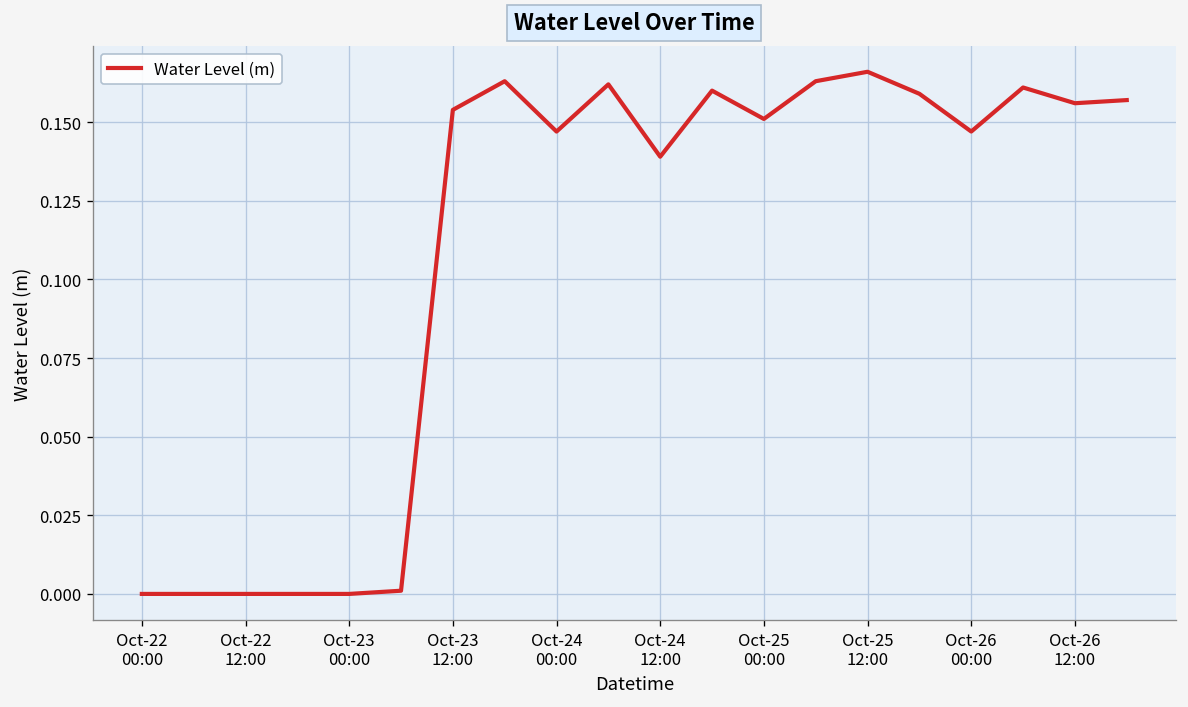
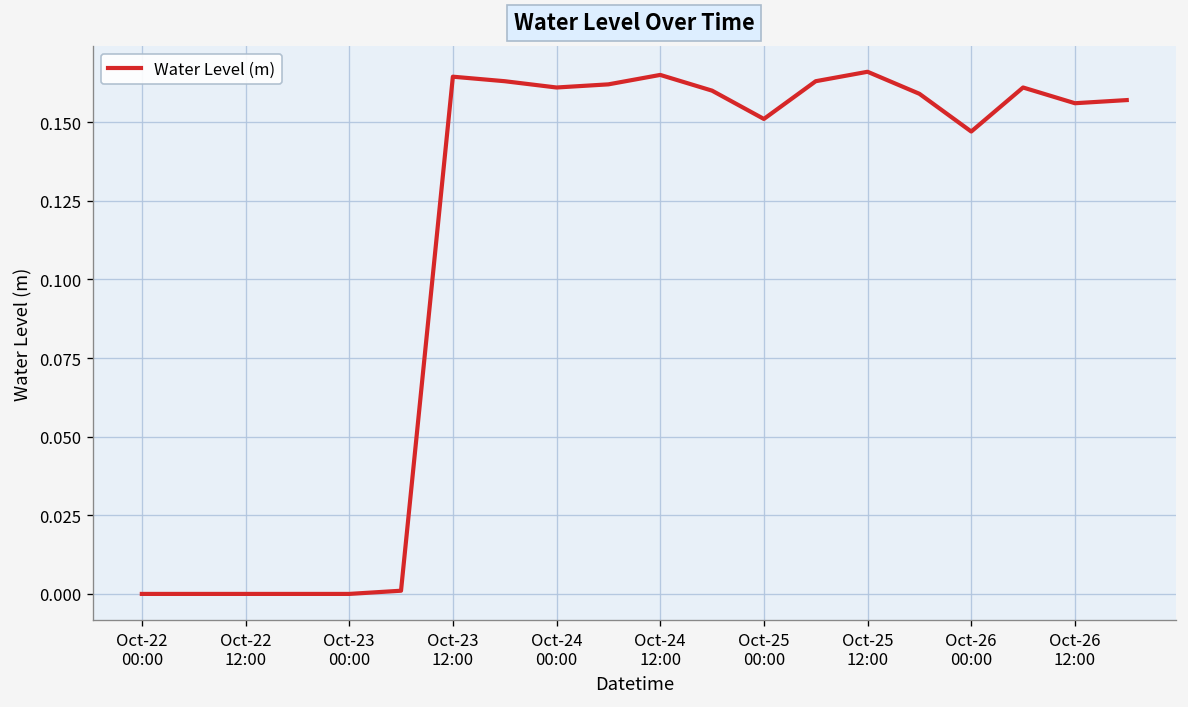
  {
    "Oct-22 00:00": 0.000,
    "Oct-22 12:00": 0.000,
    "Oct-23 00:00": 0.000,
-   "Oct-23 12:00": 0.154,
-   "Oct-24 00:00": 0.147,
-   "Oct-24 12:00": 0.139,
+   "Oct-23 12:00": 0.164,
+   "Oct-24 00:00": 0.161,
+   "Oct-24 12:00": 0.165,
    "Oct-25 00:00": 0.151,
    "Oct-25 12:00": 0.166,
    "Oct-26 00:00": 0.147,
    "Oct-26 12:00": 0.156
  }
